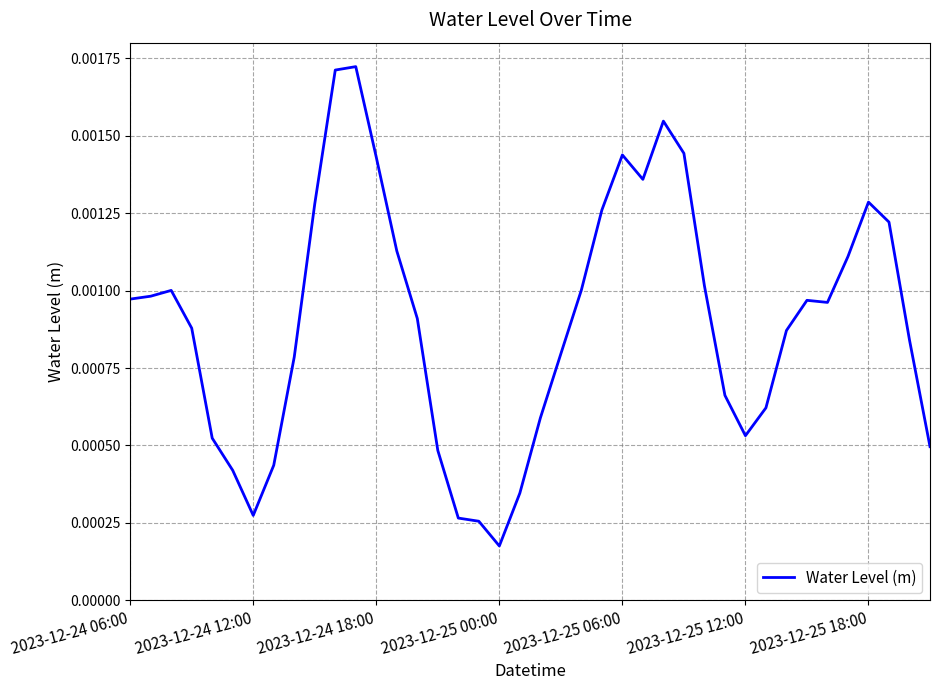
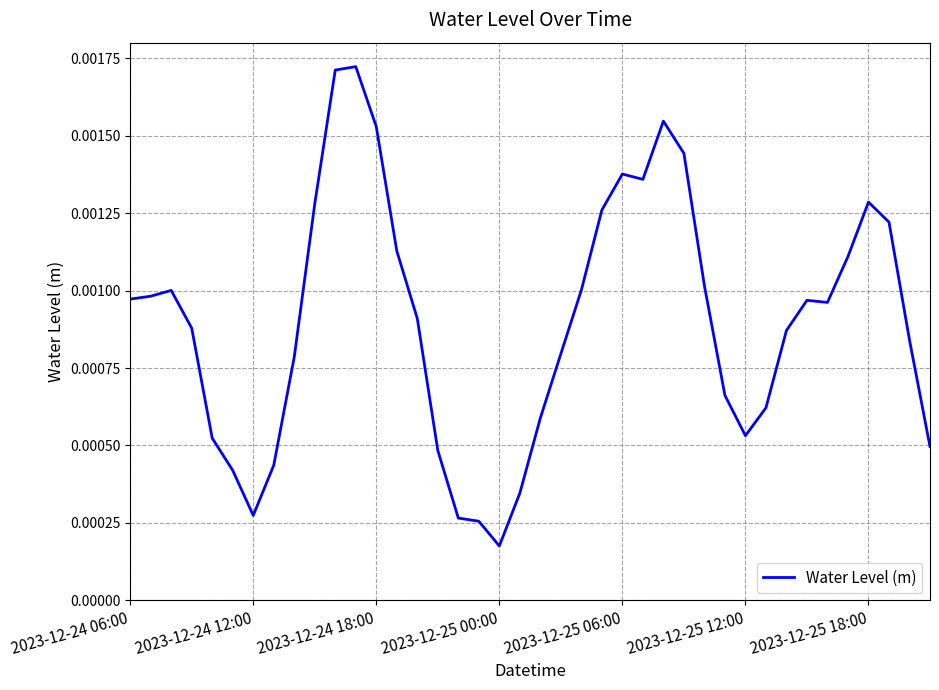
  {
    "2023-12-24 06:00": 0.00097,
    "2023-12-24 12:00": 0.00027,
-   "2023-12-24 18:00": 0.00143,
+   "2023-12-24 18:00": 0.00153,
    "2023-12-25 00:00": 0.00018,
-   "2023-12-25 06:00": 0.00144,
+   "2023-12-25 06:00": 0.00138,
    "2023-12-25 12:00": 0.00053,
    "2023-12-25 18:00": 0.00129
  }
